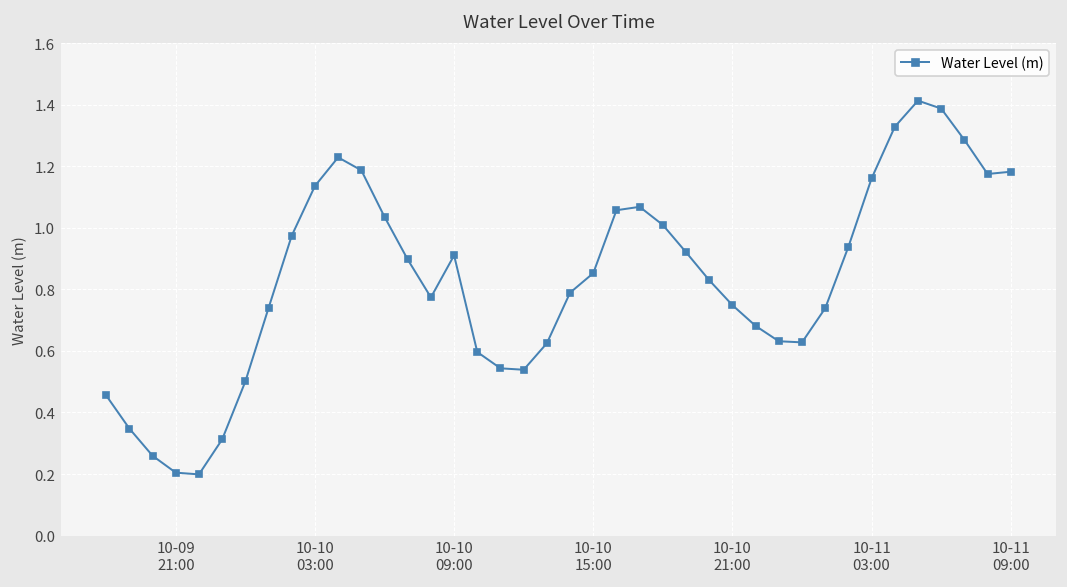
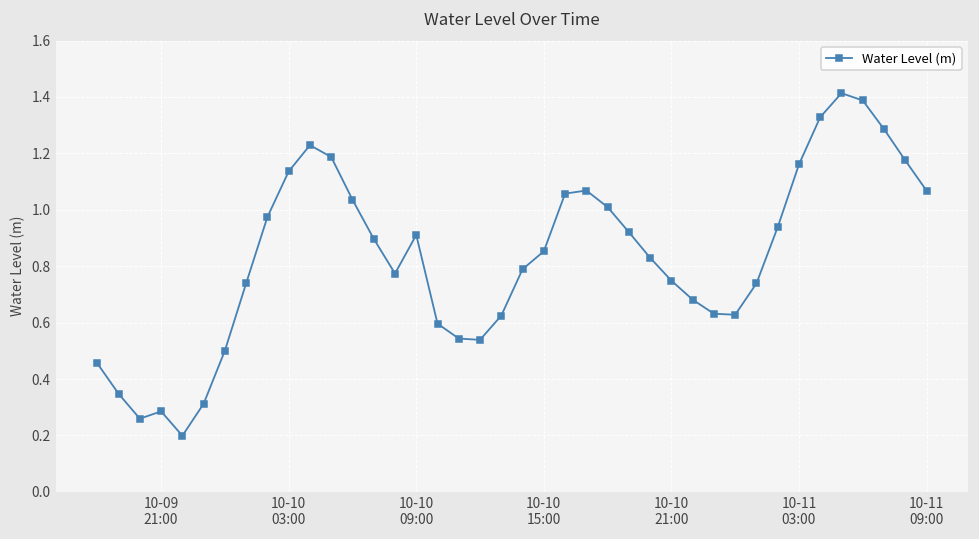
  {
-   "10-09 21:00": 0.20,
+   "10-09 21:00": 0.29,
    "10-10 03:00": 1.14,
    "10-10 09:00": 0.91,
    "10-10 15:00": 0.85,
    "10-10 21:00": 0.75,
    "10-11 03:00": 1.16,
-   "10-11 09:00": 1.18
+   "10-11 09:00": 1.07
  }
